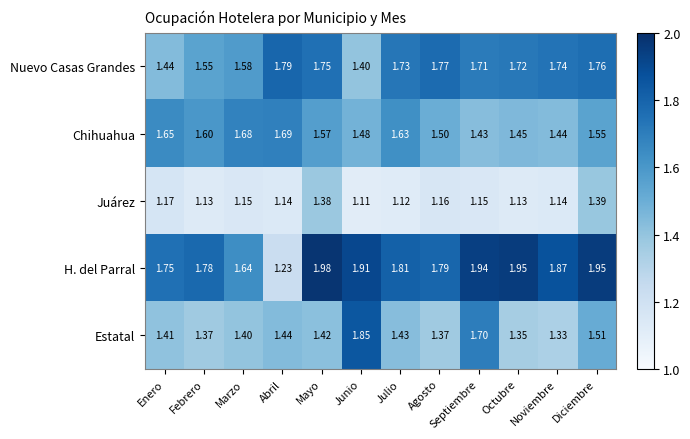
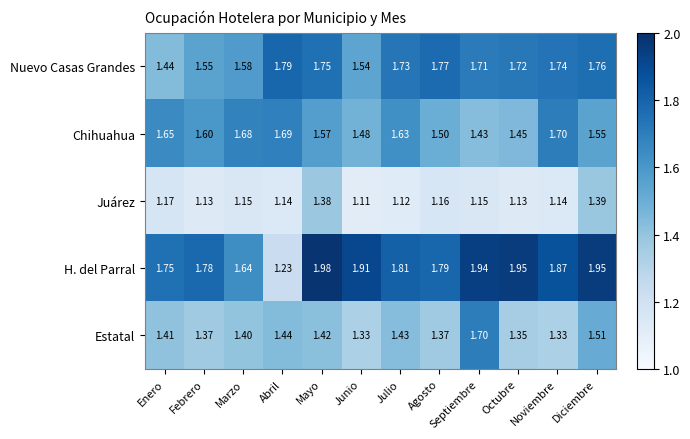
  {
    "Nuevo Casas Grandes": {
      "Enero": 1.44,
      "Febrero": 1.55,
      "Marzo": 1.58,
      "Abril": 1.79,
      "Mayo": 1.75,
-     "Junio": 1.40,
+     "Junio": 1.54,
      "Julio": 1.73,
      "Agosto": 1.77,
      "Septiembre": 1.71,
      "Octubre": 1.72,
      "Noviembre": 1.74,
      "Diciembre": 1.76
    },
    "Chihuahua": {
      "Enero": 1.65,
      "Febrero": 1.60,
      "Marzo": 1.68,
      "Abril": 1.69,
      "Mayo": 1.57,
      "Junio": 1.48,
      "Julio": 1.63,
      "Agosto": 1.50,
      "Septiembre": 1.43,
      "Octubre": 1.45,
-     "Noviembre": 1.44,
+     "Noviembre": 1.70,
      "Diciembre": 1.55
    },
    "Juárez": {
      "Enero": 1.17,
      "Febrero": 1.13,
      "Marzo": 1.15,
      "Abril": 1.14,
      "Mayo": 1.38,
      "Junio": 1.11,
      "Julio": 1.12,
      "Agosto": 1.16,
      "Septiembre": 1.15,
      "Octubre": 1.13,
      "Noviembre": 1.14,
      "Diciembre": 1.39
    },
    "H. del Parral": {
      "Enero": 1.75,
      "Febrero": 1.78,
      "Marzo": 1.64,
      "Abril": 1.23,
      "Mayo": 1.98,
      "Junio": 1.91,
      "Julio": 1.81,
      "Agosto": 1.79,
      "Septiembre": 1.94,
      "Octubre": 1.95,
      "Noviembre": 1.87,
      "Diciembre": 1.95
    },
    "Estatal": {
      "Enero": 1.41,
      "Febrero": 1.37,
      "Marzo": 1.40,
      "Abril": 1.44,
      "Mayo": 1.42,
-     "Junio": 1.85,
+     "Junio": 1.33,
      "Julio": 1.43,
      "Agosto": 1.37,
      "Septiembre": 1.70,
      "Octubre": 1.35,
      "Noviembre": 1.33,
      "Diciembre": 1.51
    }
  }
